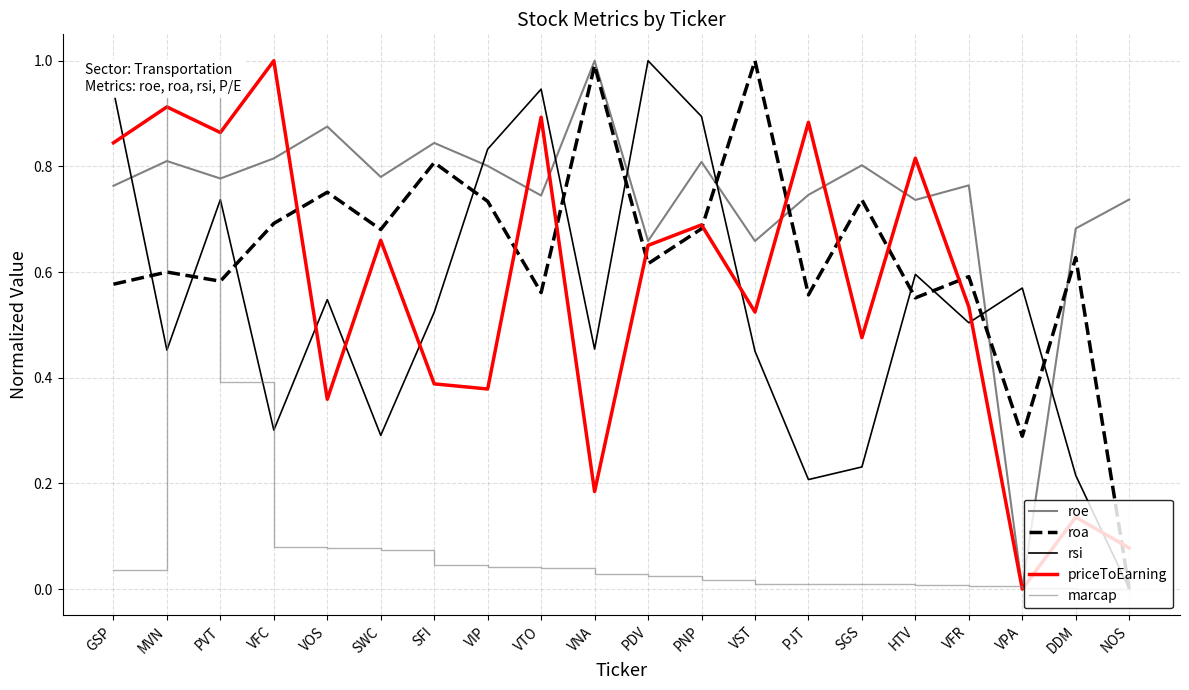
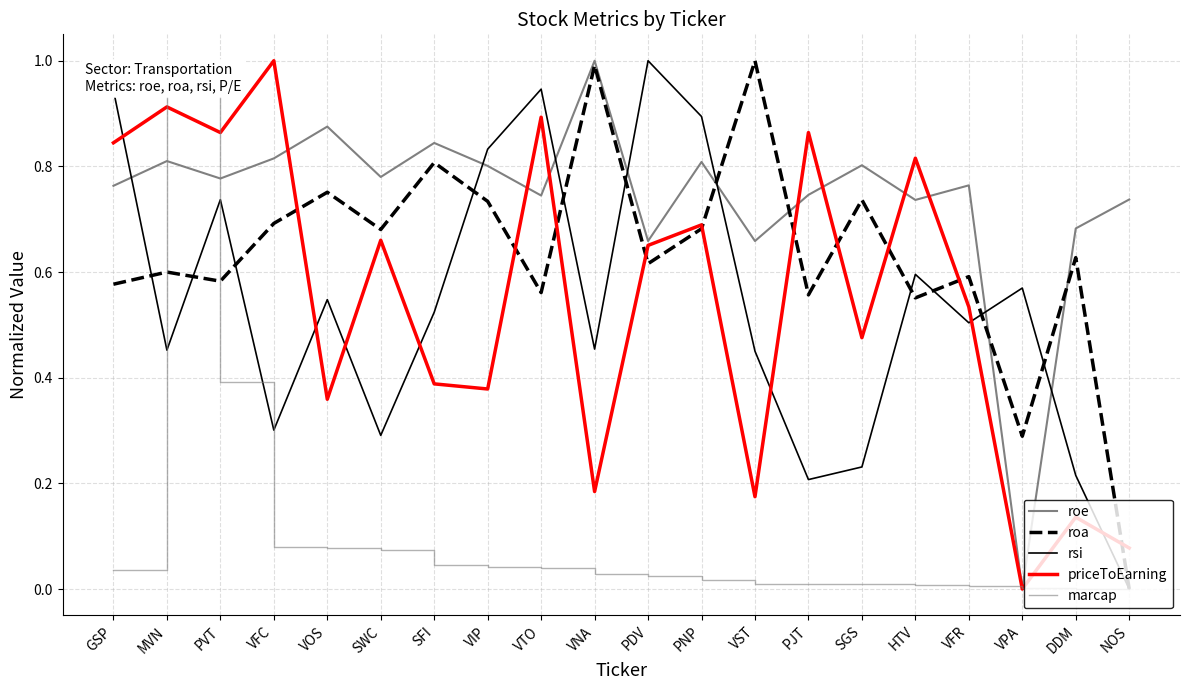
  {
    "priceToEarning": {
      "GSP": 0.84,
      "MVN": 0.91,
      "PVT": 0.86,
      "VFC": 1.00,
      "VOS": 0.36,
      "SWC": 0.66,
      "SFI": 0.39,
      "VIP": 0.38,
      "VTO": 0.89,
      "VNA": 0.18,
      "PDV": 0.65,
      "PNP": 0.69,
-     "VST": 0.52,
-     "PJT": 0.88,
+     "VST": 0.17,
+     "PJT": 0.86,
      "SGS": 0.48,
      "HTV": 0.82,
      "VFR": 0.53
    }
  }
